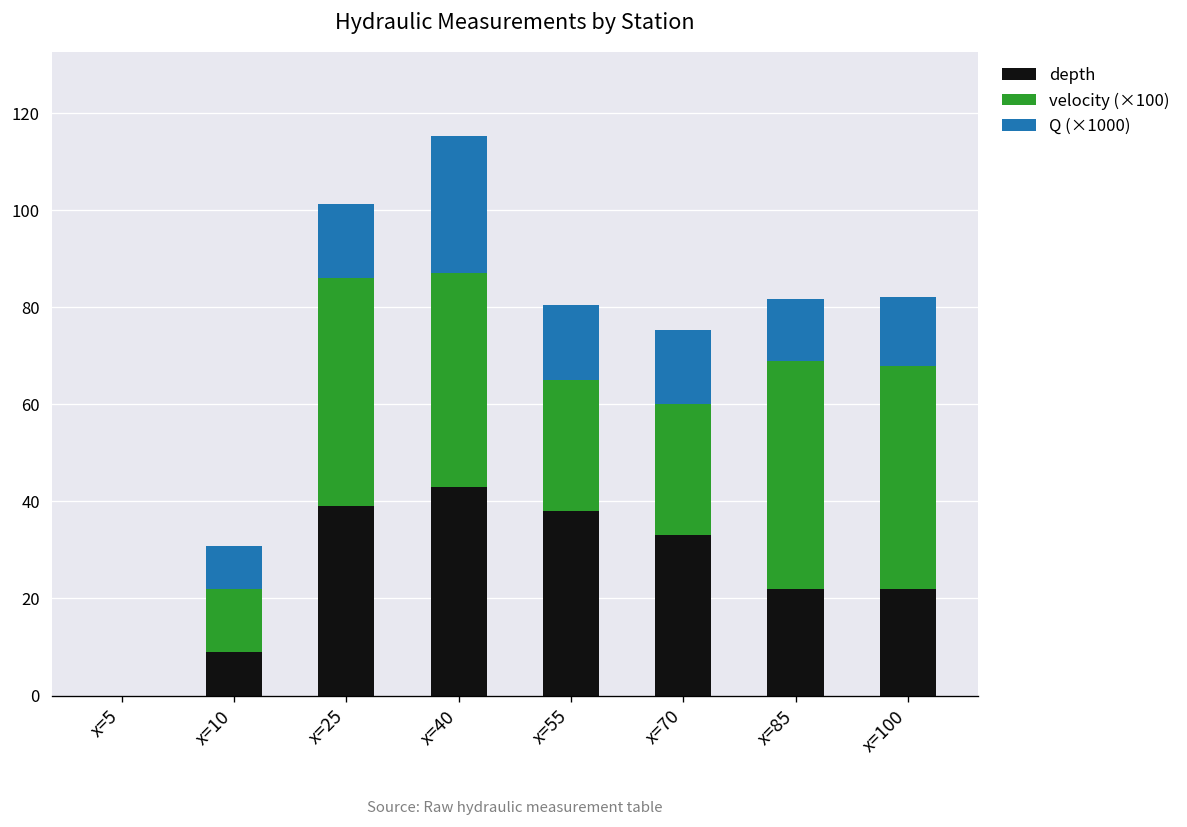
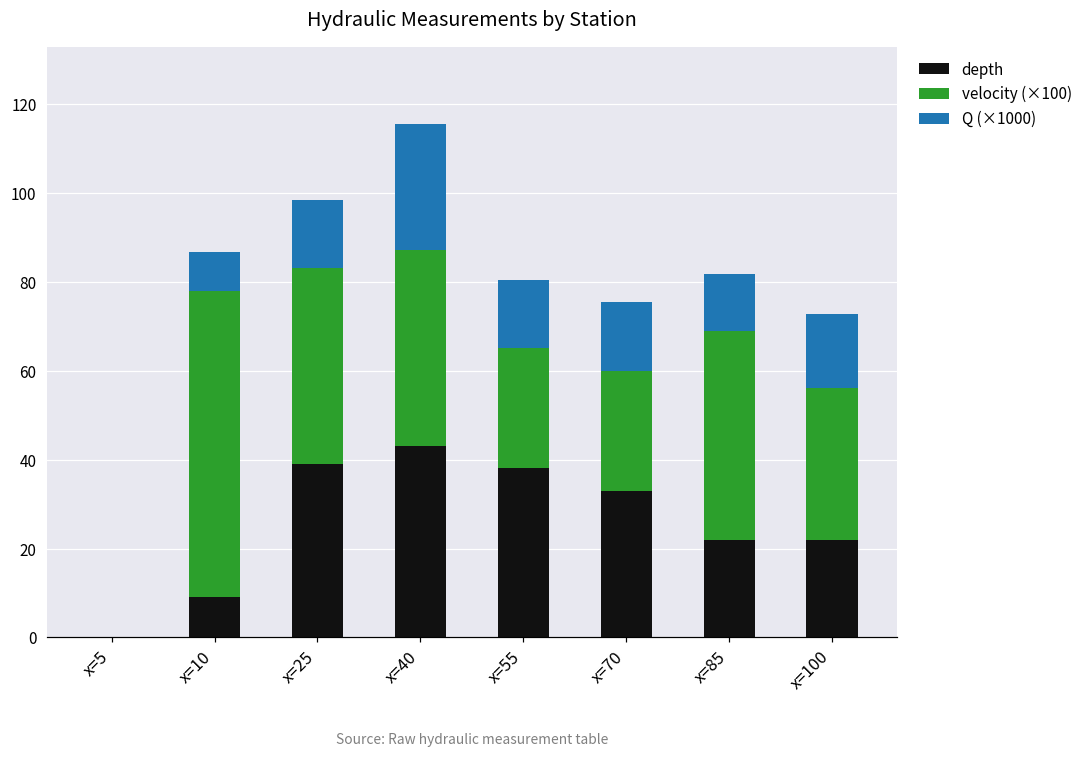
  {
    "depth": {
      "x=5": 0,
      "x=10": 9,
      "x=25": 39,
      "x=40": 43,
      "x=55": 38,
      "x=70": 33,
      "x=85": 22,
      "x=100": 22
    },
    "velocity (×100)": {
      "x=5": 0,
-     "x=10": 13,
-     "x=25": 47,
+     "x=10": 69,
+     "x=25": 44,
      "x=40": 44,
      "x=55": 27,
      "x=70": 27,
      "x=85": 47,
-     "x=100": 46
+     "x=100": 34
    },
    "Q (×1000)": {
      "x=5": 0,
      "x=10": 9,
      "x=25": 15,
      "x=40": 28,
      "x=55": 15,
      "x=70": 15,
      "x=85": 13,
-     "x=100": 14
+     "x=100": 17
    }
  }
